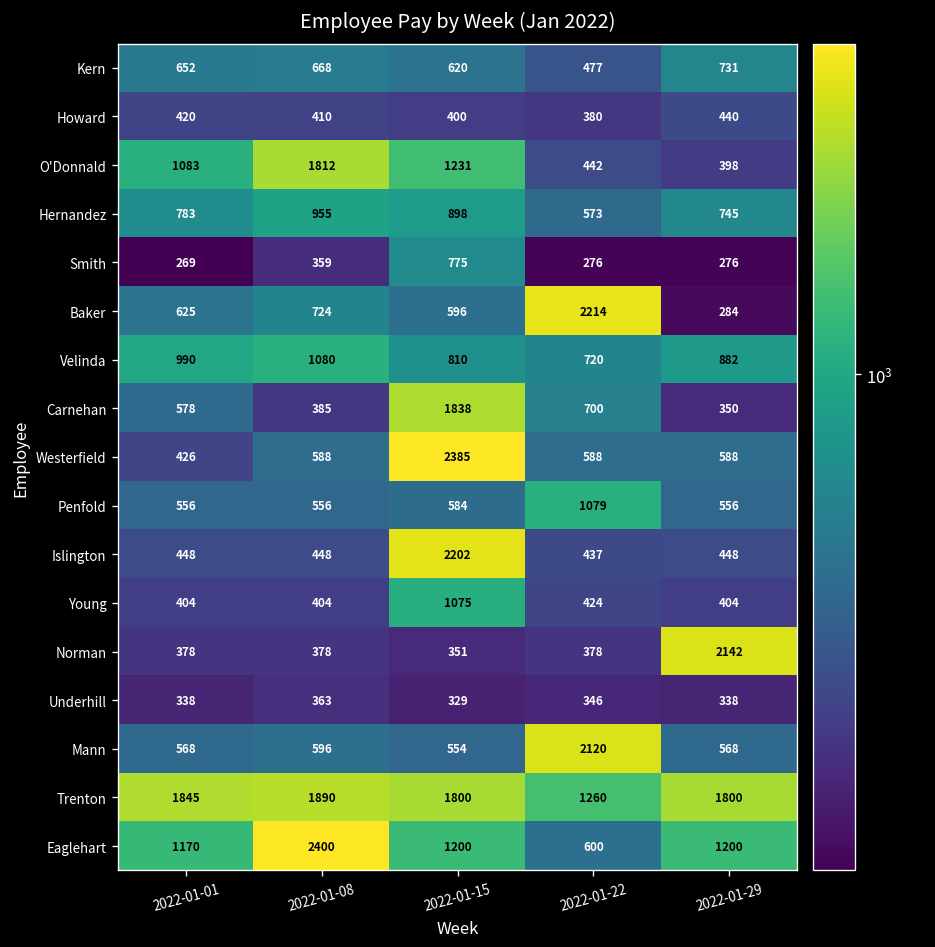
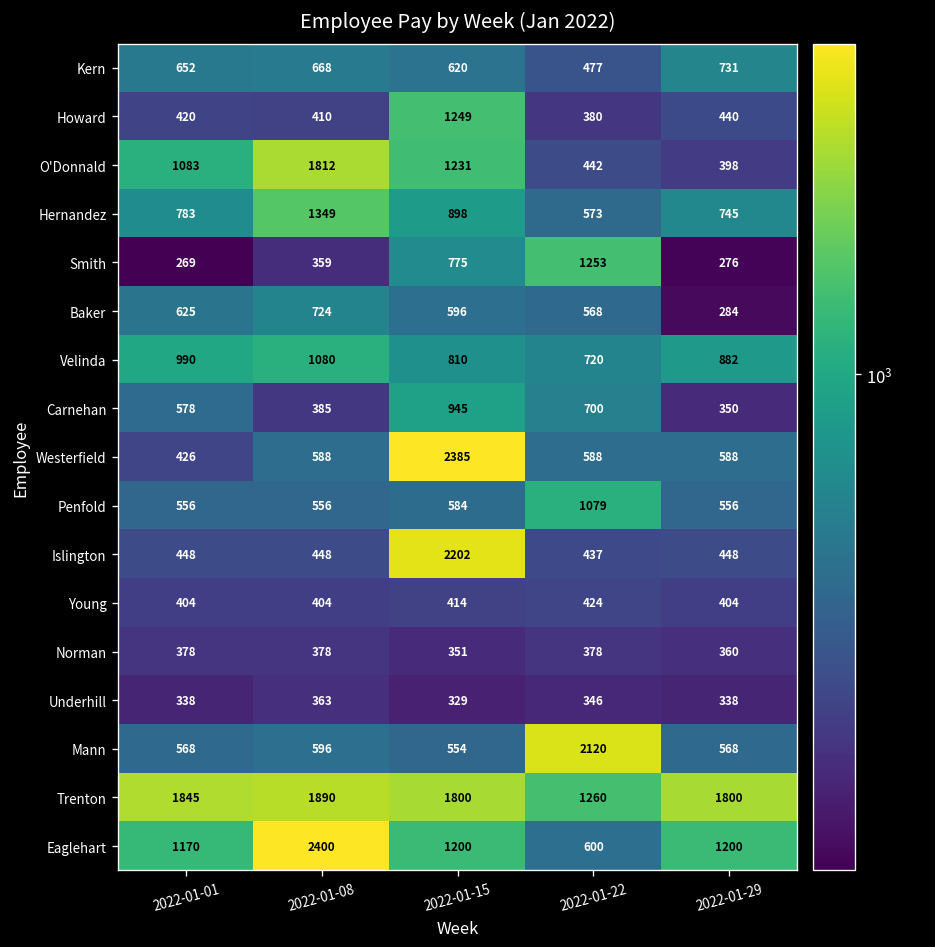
  {
    "Kern": {
      "2022-01-01": 652,
      "2022-01-08": 668,
      "2022-01-15": 620,
      "2022-01-22": 477,
      "2022-01-29": 731
    },
    "Howard": {
      "2022-01-01": 420,
      "2022-01-08": 410,
-     "2022-01-15": 400,
+     "2022-01-15": 1249,
      "2022-01-22": 380,
      "2022-01-29": 440
    },
    "O'Donnald": {
      "2022-01-01": 1083,
      "2022-01-08": 1812,
      "2022-01-15": 1231,
      "2022-01-22": 442,
      "2022-01-29": 398
    },
    "Hernandez": {
      "2022-01-01": 783,
-     "2022-01-08": 955,
+     "2022-01-08": 1349,
      "2022-01-15": 898,
      "2022-01-22": 573,
      "2022-01-29": 745
    },
    "Smith": {
      "2022-01-01": 269,
      "2022-01-08": 359,
      "2022-01-15": 775,
-     "2022-01-22": 276,
+     "2022-01-22": 1253,
      "2022-01-29": 276
    },
    "Baker": {
      "2022-01-01": 625,
      "2022-01-08": 724,
      "2022-01-15": 596,
-     "2022-01-22": 2214,
+     "2022-01-22": 568,
      "2022-01-29": 284
    },
    "Velinda": {
      "2022-01-01": 990,
      "2022-01-08": 1080,
      "2022-01-15": 810,
      "2022-01-22": 720,
      "2022-01-29": 882
    },
    "Carnehan": {
      "2022-01-01": 578,
      "2022-01-08": 385,
-     "2022-01-15": 1838,
+     "2022-01-15": 945,
      "2022-01-22": 700,
      "2022-01-29": 350
    },
    "Westerfield": {
      "2022-01-01": 426,
      "2022-01-08": 588,
      "2022-01-15": 2385,
      "2022-01-22": 588,
      "2022-01-29": 588
    },
    "Penfold": {
      "2022-01-01": 556,
      "2022-01-08": 556,
      "2022-01-15": 584,
      "2022-01-22": 1079,
      "2022-01-29": 556
    },
    "Islington": {
      "2022-01-01": 448,
      "2022-01-08": 448,
      "2022-01-15": 2202,
      "2022-01-22": 437,
      "2022-01-29": 448
    },
    "Young": {
      "2022-01-01": 404,
      "2022-01-08": 404,
-     "2022-01-15": 1075,
+     "2022-01-15": 414,
      "2022-01-22": 424,
      "2022-01-29": 404
    },
    "Norman": {
      "2022-01-01": 378,
      "2022-01-08": 378,
      "2022-01-15": 351,
      "2022-01-22": 378,
-     "2022-01-29": 2142
+     "2022-01-29": 360
    },
    "Underhill": {
      "2022-01-01": 338,
      "2022-01-08": 363,
      "2022-01-15": 329,
      "2022-01-22": 346,
      "2022-01-29": 338
    },
    "Mann": {
      "2022-01-01": 568,
      "2022-01-08": 596,
      "2022-01-15": 554,
      "2022-01-22": 2120,
      "2022-01-29": 568
    },
    "Trenton": {
      "2022-01-01": 1845,
      "2022-01-08": 1890,
      "2022-01-15": 1800,
      "2022-01-22": 1260,
      "2022-01-29": 1800
    },
    "Eaglehart": {
      "2022-01-01": 1170,
      "2022-01-08": 2400,
      "2022-01-15": 1200,
      "2022-01-22": 600,
      "2022-01-29": 1200
    }
  }
